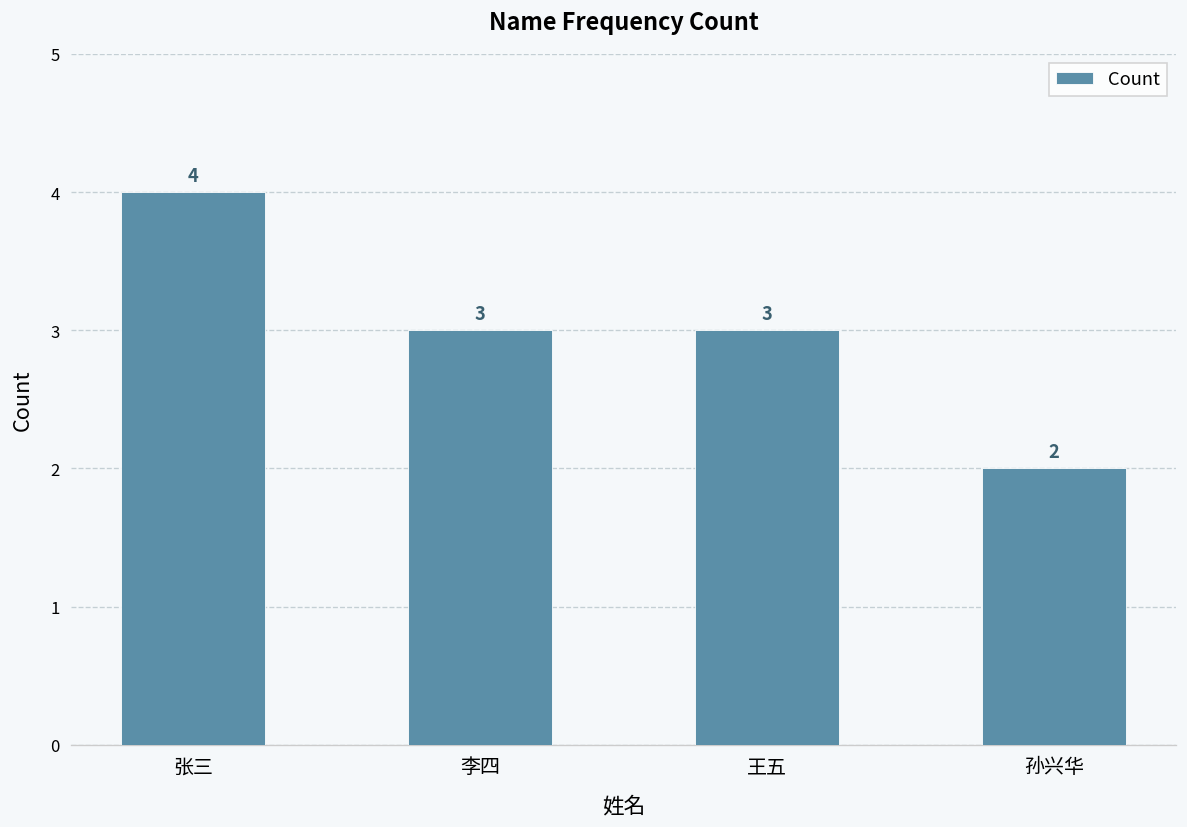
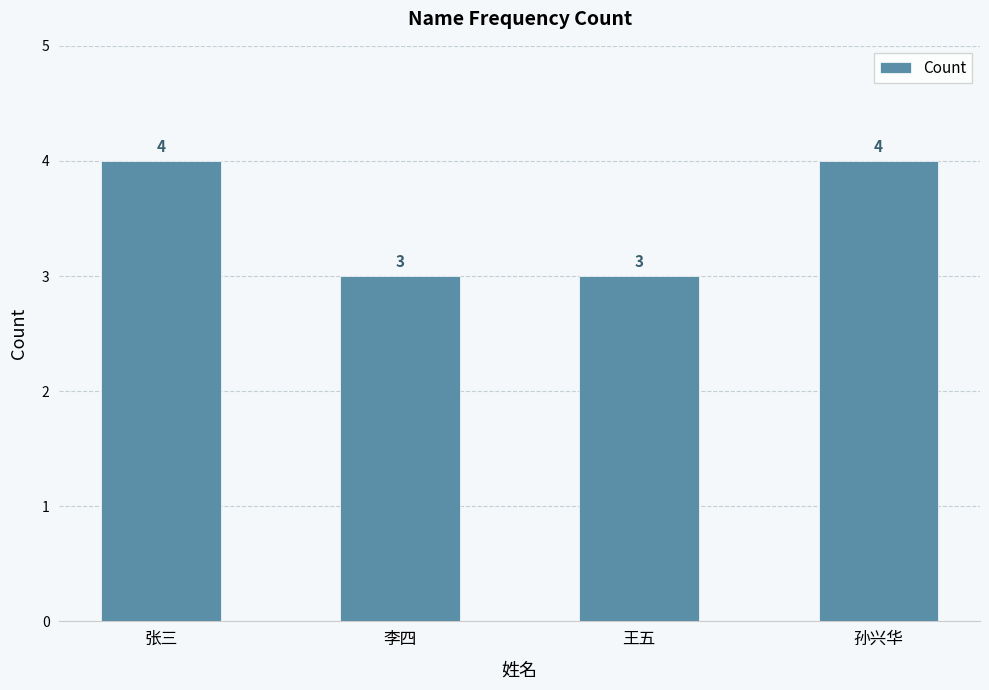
  {
    "张三": 4,
    "李四": 3,
    "王五": 3,
-   "孙兴华": 2
+   "孙兴华": 4
  }
